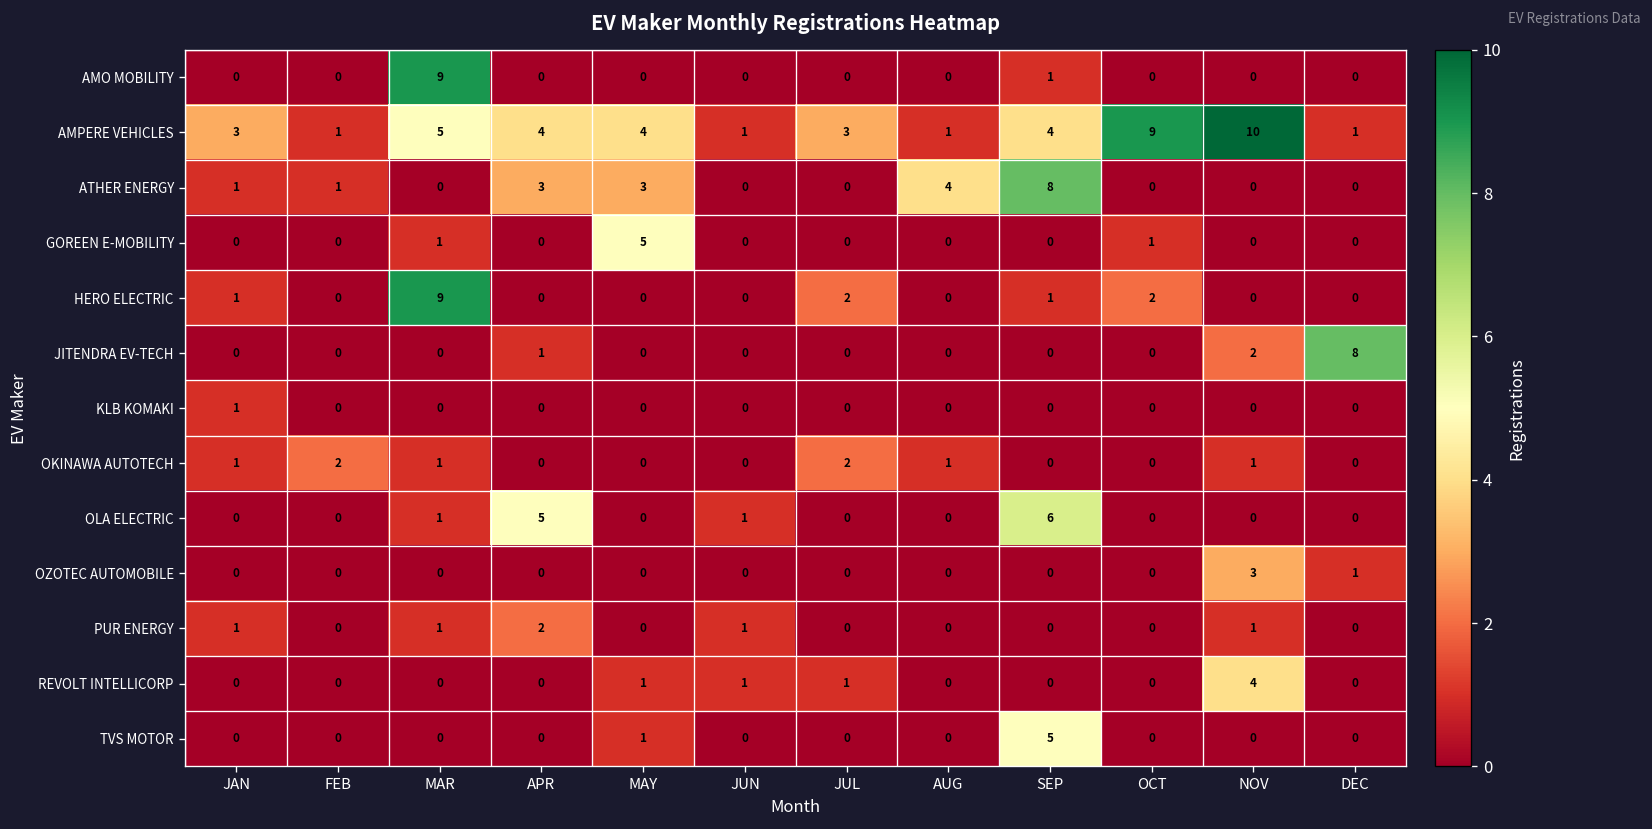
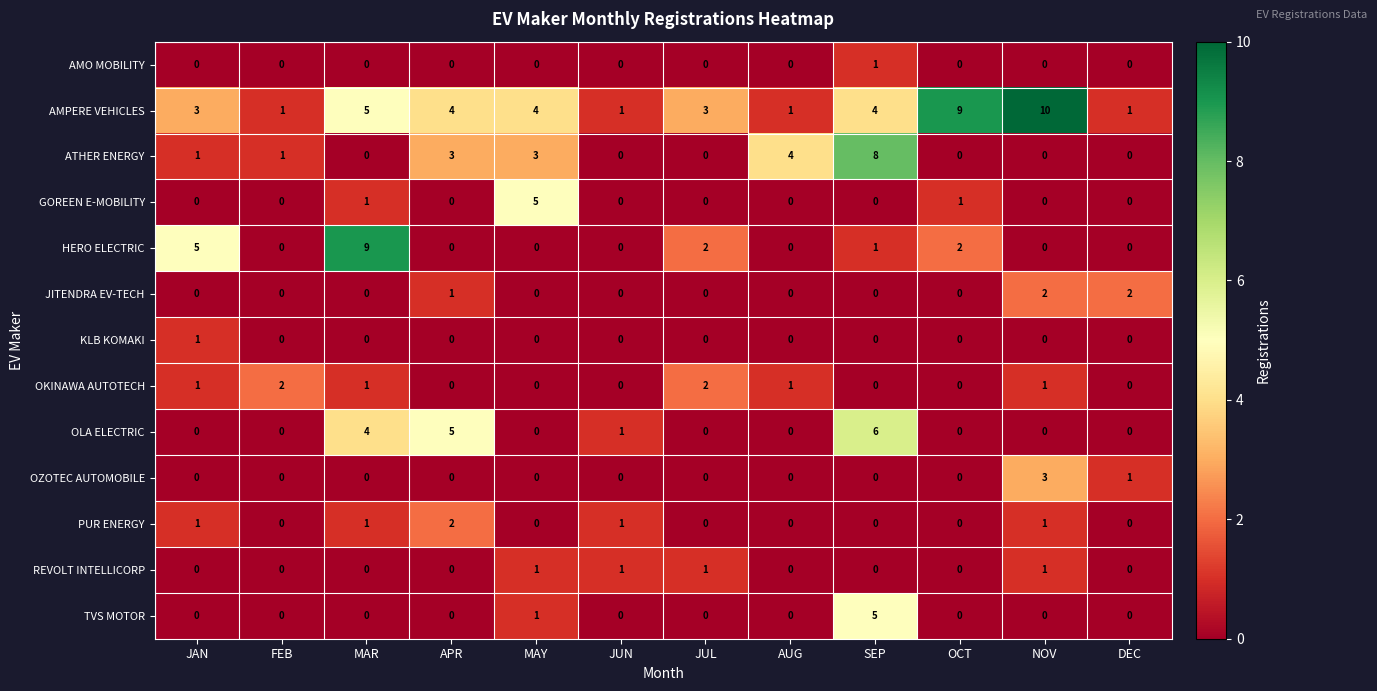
  {
    "AMO MOBILITY": {
      "JAN": 0,
      "FEB": 0,
-     "MAR": 9,
+     "MAR": 0,
      "APR": 0,
      "MAY": 0,
      "JUN": 0,
      "JUL": 0,
      "AUG": 0,
      "SEP": 1,
      "OCT": 0,
      "NOV": 0,
      "DEC": 0
    },
    "AMPERE VEHICLES": {
      "JAN": 3,
      "FEB": 1,
      "MAR": 5,
      "APR": 4,
      "MAY": 4,
      "JUN": 1,
      "JUL": 3,
      "AUG": 1,
      "SEP": 4,
      "OCT": 9,
      "NOV": 10,
      "DEC": 1
    },
    "ATHER ENERGY": {
      "JAN": 1,
      "FEB": 1,
      "MAR": 0,
      "APR": 3,
      "MAY": 3,
      "JUN": 0,
      "JUL": 0,
      "AUG": 4,
      "SEP": 8,
      "OCT": 0,
      "NOV": 0,
      "DEC": 0
    },
    "GOREEN E-MOBILITY": {
      "JAN": 0,
      "FEB": 0,
      "MAR": 1,
      "APR": 0,
      "MAY": 5,
      "JUN": 0,
      "JUL": 0,
      "AUG": 0,
      "SEP": 0,
      "OCT": 1,
      "NOV": 0,
      "DEC": 0
    },
    "HERO ELECTRIC": {
-     "JAN": 1,
+     "JAN": 5,
      "FEB": 0,
      "MAR": 9,
      "APR": 0,
      "MAY": 0,
      "JUN": 0,
      "JUL": 2,
      "AUG": 0,
      "SEP": 1,
      "OCT": 2,
      "NOV": 0,
      "DEC": 0
    },
    "JITENDRA EV-TECH": {
      "JAN": 0,
      "FEB": 0,
      "MAR": 0,
      "APR": 1,
      "MAY": 0,
      "JUN": 0,
      "JUL": 0,
      "AUG": 0,
      "SEP": 0,
      "OCT": 0,
      "NOV": 2,
-     "DEC": 8
+     "DEC": 2
    },
    "KLB KOMAKI": {
      "JAN": 1,
      "FEB": 0,
      "MAR": 0,
      "APR": 0,
      "MAY": 0,
      "JUN": 0,
      "JUL": 0,
      "AUG": 0,
      "SEP": 0,
      "OCT": 0,
      "NOV": 0,
      "DEC": 0
    },
    "OKINAWA AUTOTECH": {
      "JAN": 1,
      "FEB": 2,
      "MAR": 1,
      "APR": 0,
      "MAY": 0,
      "JUN": 0,
      "JUL": 2,
      "AUG": 1,
      "SEP": 0,
      "OCT": 0,
      "NOV": 1,
      "DEC": 0
    },
    "OLA ELECTRIC": {
      "JAN": 0,
      "FEB": 0,
-     "MAR": 1,
+     "MAR": 4,
      "APR": 5,
      "MAY": 0,
      "JUN": 1,
      "JUL": 0,
      "AUG": 0,
      "SEP": 6,
      "OCT": 0,
      "NOV": 0,
      "DEC": 0
    },
    "OZOTEC AUTOMOBILE": {
      "JAN": 0,
      "FEB": 0,
      "MAR": 0,
      "APR": 0,
      "MAY": 0,
      "JUN": 0,
      "JUL": 0,
      "AUG": 0,
      "SEP": 0,
      "OCT": 0,
      "NOV": 3,
      "DEC": 1
    },
    "PUR ENERGY": {
      "JAN": 1,
      "FEB": 0,
      "MAR": 1,
      "APR": 2,
      "MAY": 0,
      "JUN": 1,
      "JUL": 0,
      "AUG": 0,
      "SEP": 0,
      "OCT": 0,
      "NOV": 1,
      "DEC": 0
    },
    "REVOLT INTELLICORP": {
      "JAN": 0,
      "FEB": 0,
      "MAR": 0,
      "APR": 0,
      "MAY": 1,
      "JUN": 1,
      "JUL": 1,
      "AUG": 0,
      "SEP": 0,
      "OCT": 0,
-     "NOV": 4,
+     "NOV": 1,
      "DEC": 0
    },
    "TVS MOTOR": {
      "JAN": 0,
      "FEB": 0,
      "MAR": 0,
      "APR": 0,
      "MAY": 1,
      "JUN": 0,
      "JUL": 0,
      "AUG": 0,
      "SEP": 5,
      "OCT": 0,
      "NOV": 0,
      "DEC": 0
    }
  }
